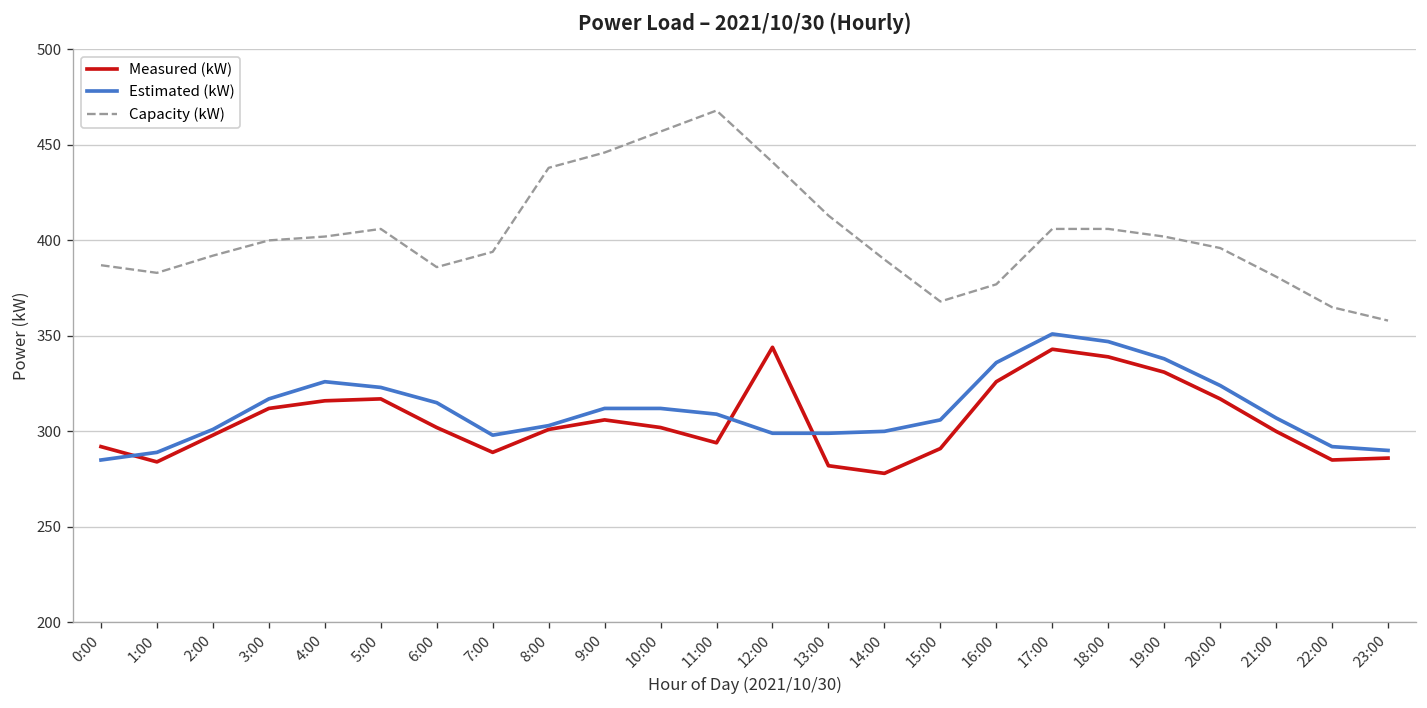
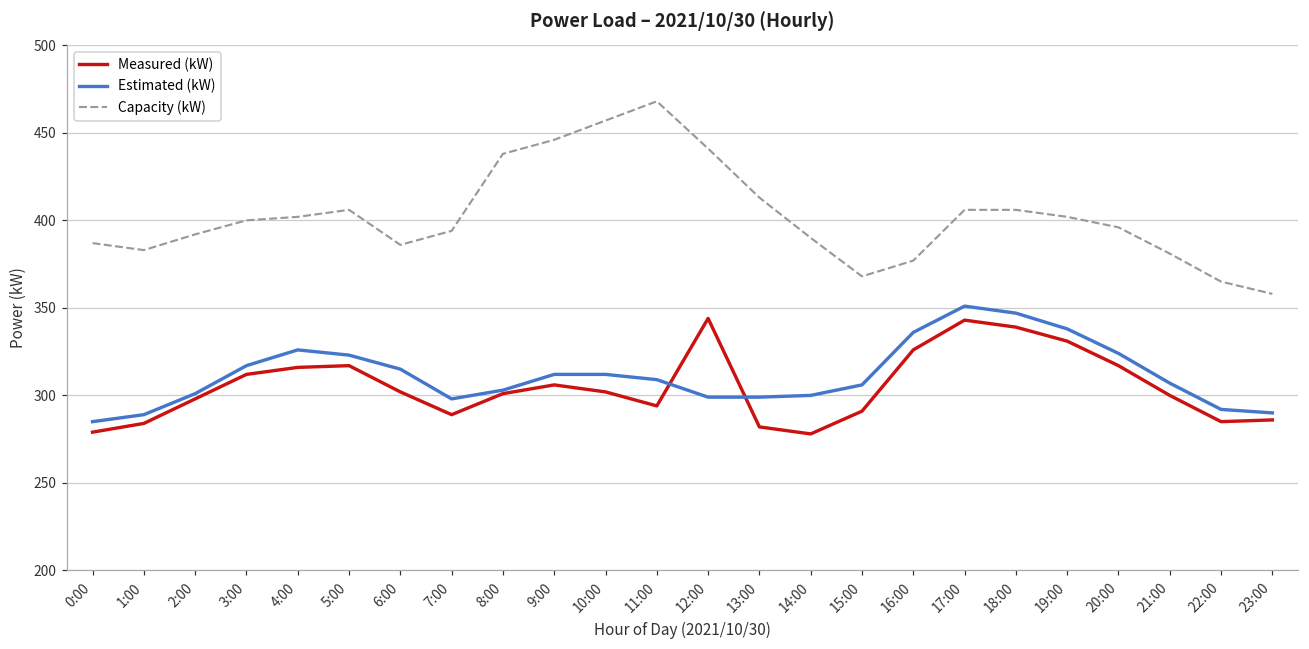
  {
    "Measured (kW)": {
-     "0:00": 292,
+     "0:00": 279,
      "1:00": 284,
      "2:00": 298,
      "3:00": 312,
      "4:00": 316,
      "5:00": 317,
      "6:00": 302,
      "7:00": 289,
      "8:00": 301,
      "9:00": 306,
      "10:00": 302,
      "11:00": 294,
      "12:00": 344,
      "13:00": 282,
      "14:00": 278,
      "15:00": 291,
      "16:00": 326,
      "17:00": 343,
      "18:00": 339,
      "19:00": 331,
      "20:00": 317,
      "21:00": 300,
      "22:00": 285,
      "23:00": 286
    },
    "Estimated (kW)": {
      "0:00": 285,
      "1:00": 289,
      "2:00": 301,
      "3:00": 317,
      "4:00": 326,
      "5:00": 323,
      "6:00": 315,
      "7:00": 298,
      "8:00": 303,
      "9:00": 312,
      "10:00": 312,
      "11:00": 309,
      "12:00": 299,
      "13:00": 299,
      "14:00": 300,
      "15:00": 306,
      "16:00": 336,
      "17:00": 351,
      "18:00": 347,
      "19:00": 338,
      "20:00": 324,
      "21:00": 307,
      "22:00": 292,
      "23:00": 290
    },
    "Capacity (kW)": {
      "0:00": 387,
      "1:00": 383,
      "2:00": 392,
      "3:00": 400,
      "4:00": 402,
      "5:00": 406,
      "6:00": 386,
      "7:00": 394,
      "8:00": 438,
      "9:00": 446,
      "10:00": 457,
      "11:00": 468,
      "12:00": 441,
      "13:00": 413,
      "14:00": 390,
      "15:00": 368,
      "16:00": 377,
      "17:00": 406,
      "18:00": 406,
      "19:00": 402,
      "20:00": 396,
      "21:00": 381,
      "22:00": 365,
      "23:00": 358
    }
  }
